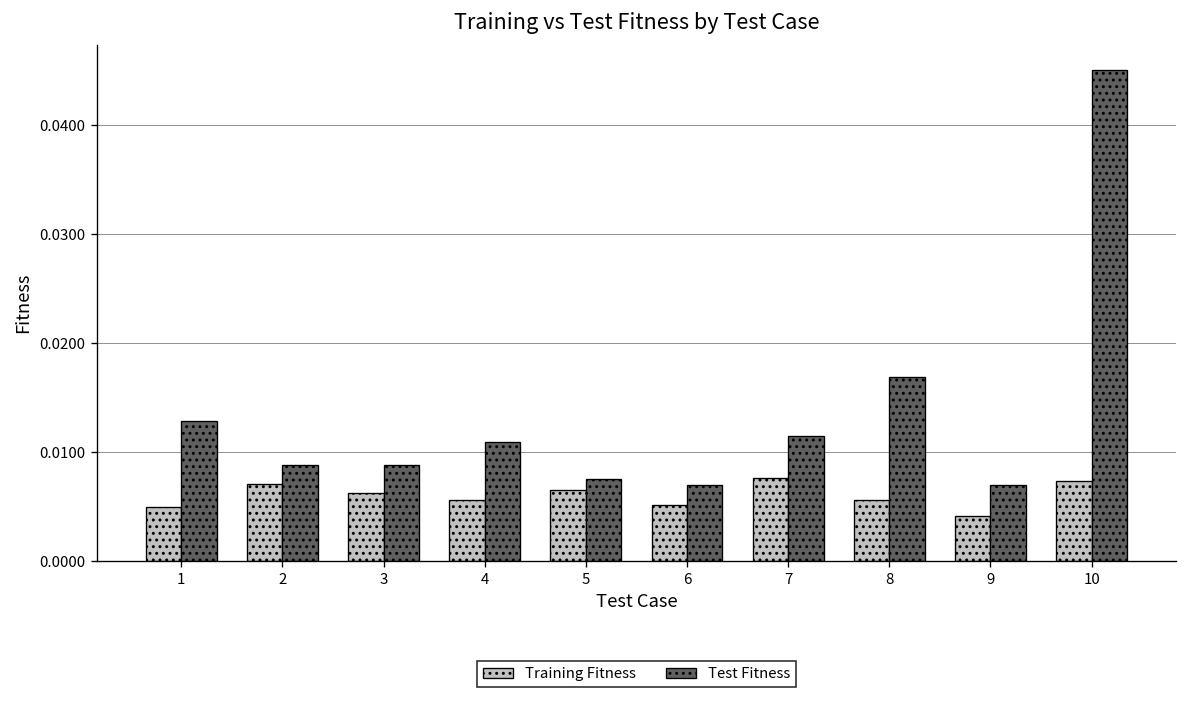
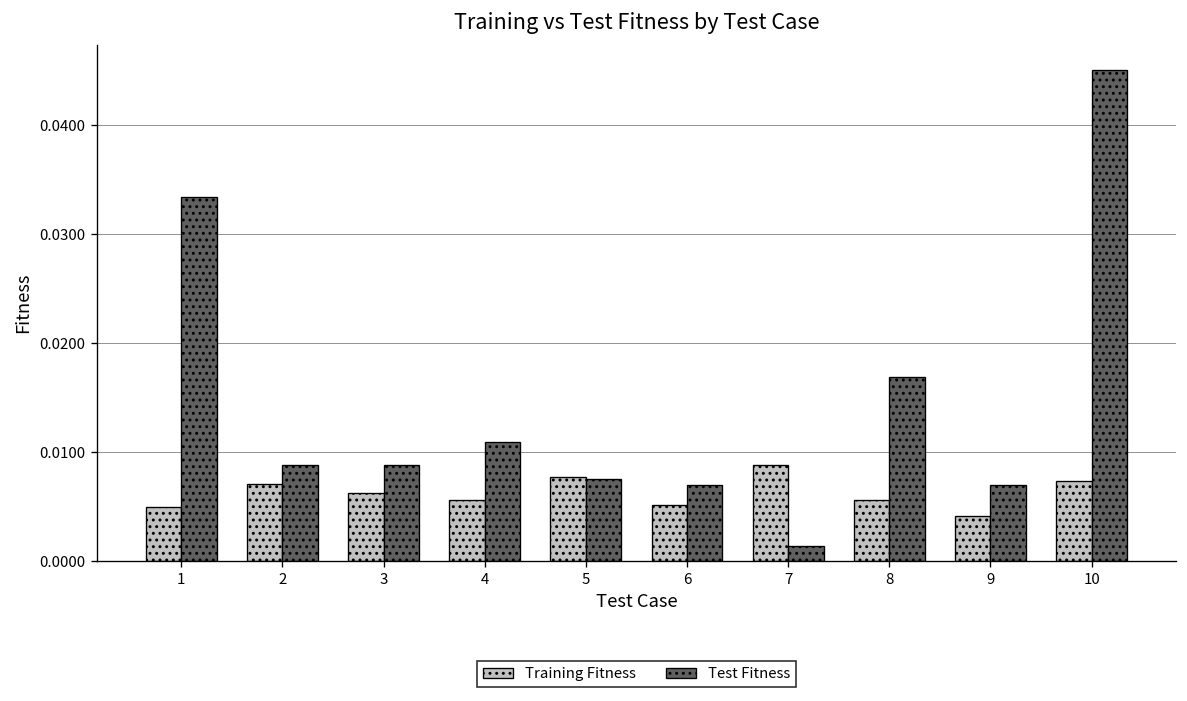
  {
    "Training Fitness": {
      "1": 0.005,
      "2": 0.007,
      "3": 0.006,
      "4": 0.006,
-     "5": 0.007,
+     "5": 0.008,
      "6": 0.005,
-     "7": 0.008,
+     "7": 0.009,
      "8": 0.006,
      "9": 0.004,
      "10": 0.007
    },
    "Test Fitness": {
-     "1": 0.013,
+     "1": 0.033,
      "2": 0.009,
      "3": 0.009,
      "4": 0.011,
      "5": 0.008,
      "6": 0.007,
-     "7": 0.011,
+     "7": 0.001,
      "8": 0.017,
      "9": 0.007,
      "10": 0.045
    }
  }
